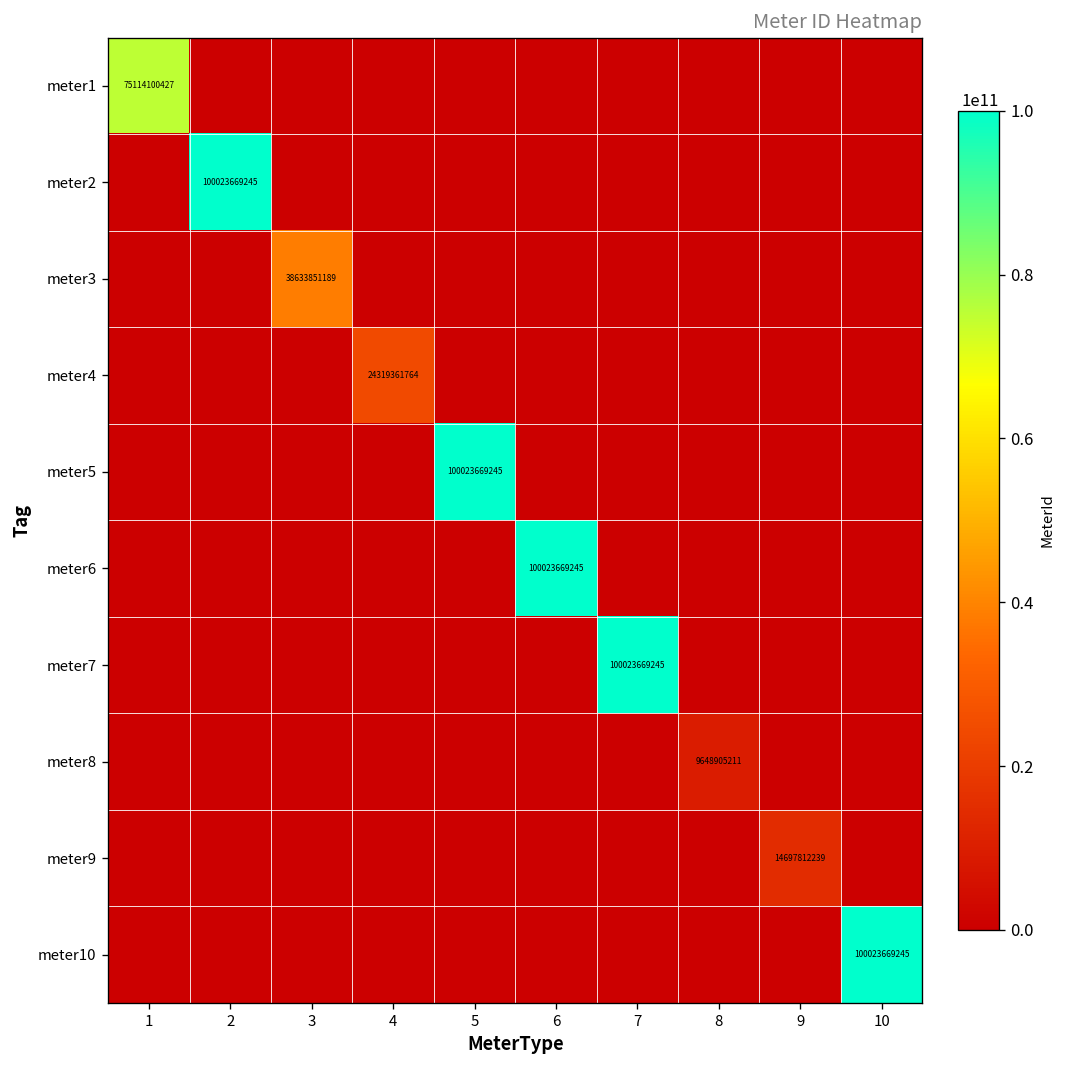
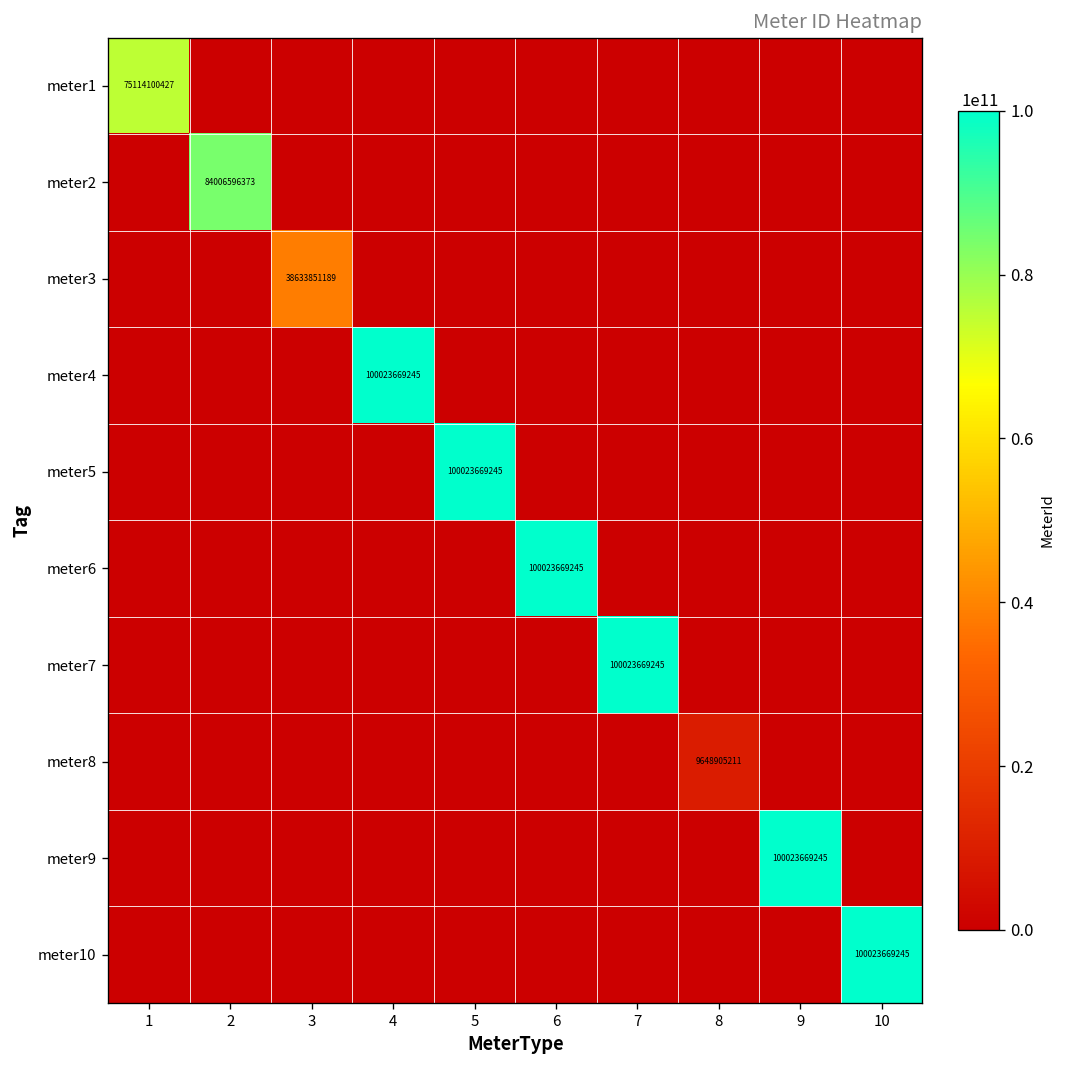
  {
    "meter1": {
      "1": 75114100427
    },
    "meter2": {
-     "2": 100023669245
+     "2": 84006596373
    },
    "meter3": {
      "3": 38633851189
    },
    "meter4": {
-     "4": 24319361764
+     "4": 100023669245
    },
    "meter5": {
      "5": 100023669245
    },
    "meter6": {
      "6": 100023669245
    },
    "meter7": {
      "7": 100023669245
    },
    "meter8": {
      "8": 9648905211
    },
    "meter9": {
-     "9": 14697812239
+     "9": 100023669245
    },
    "meter10": {
      "10": 100023669245
    }
  }
